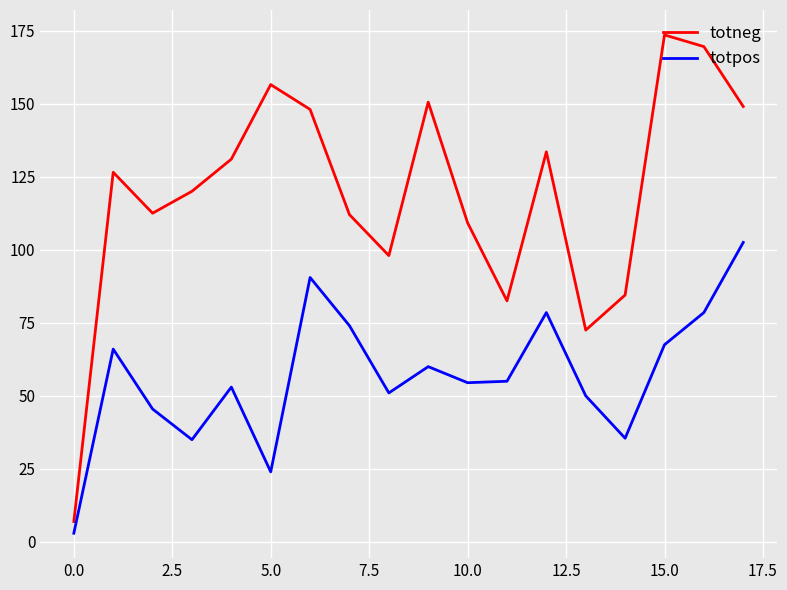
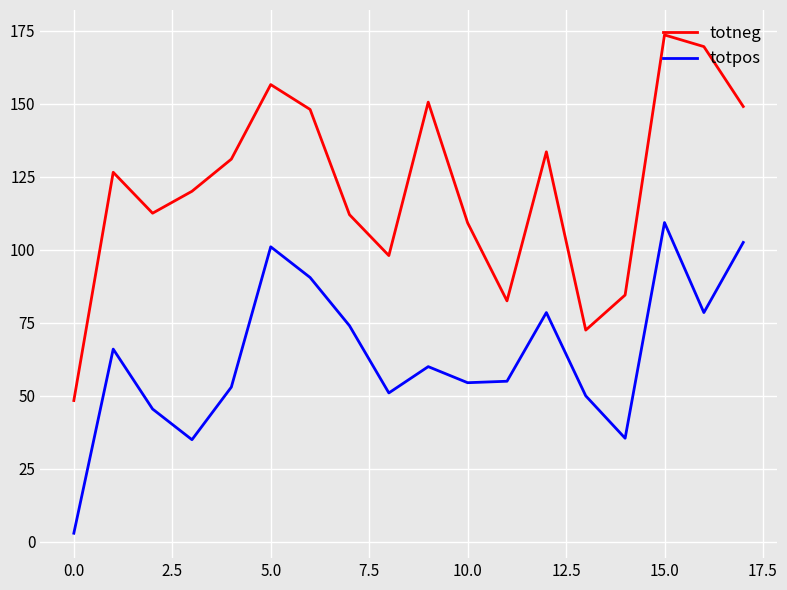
  {
    "totneg": {
-     "0.0": 7,
+     "0.0": 48,
      "5.0": 157,
      "10.0": 109,
      "15.0": 174
    },
    "totpos": {
      "0.0": 3,
-     "5.0": 24,
+     "5.0": 101,
      "10.0": 55,
-     "15.0": 68
+     "15.0": 109
    }
  }
